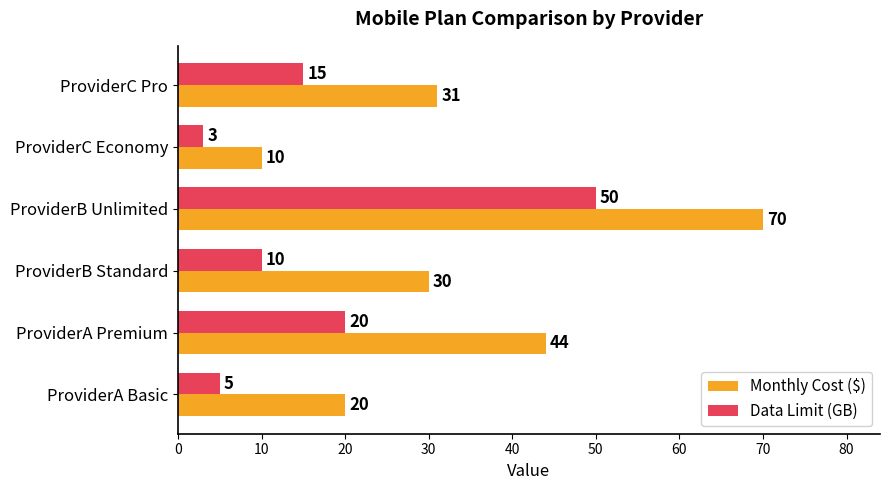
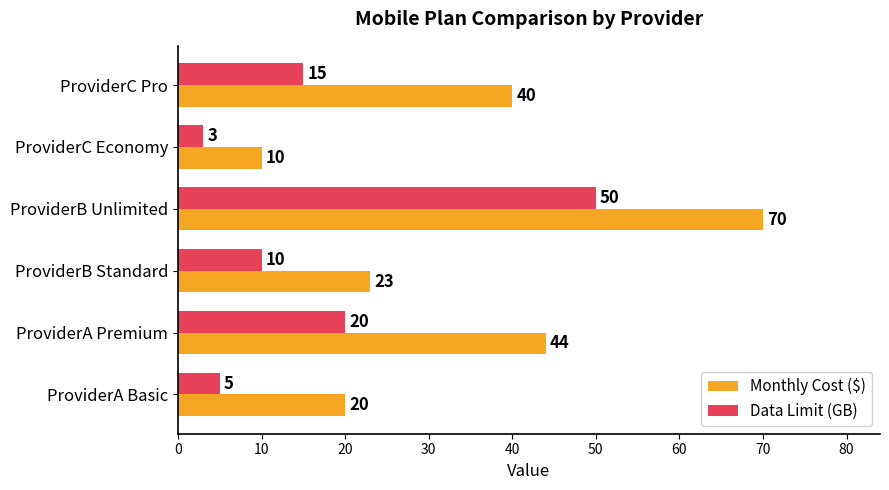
  {
    "Monthly Cost ($)": {
-     "ProviderC Pro": 31,
+     "ProviderC Pro": 40,
      "ProviderC Economy": 10,
      "ProviderB Unlimited": 70,
-     "ProviderB Standard": 30,
+     "ProviderB Standard": 23,
      "ProviderA Premium": 44,
      "ProviderA Basic": 20
    },
    "Data Limit (GB)": {
      "ProviderC Pro": 15,
      "ProviderC Economy": 3,
      "ProviderB Unlimited": 50,
      "ProviderB Standard": 10,
      "ProviderA Premium": 20,
      "ProviderA Basic": 5
    }
  }
